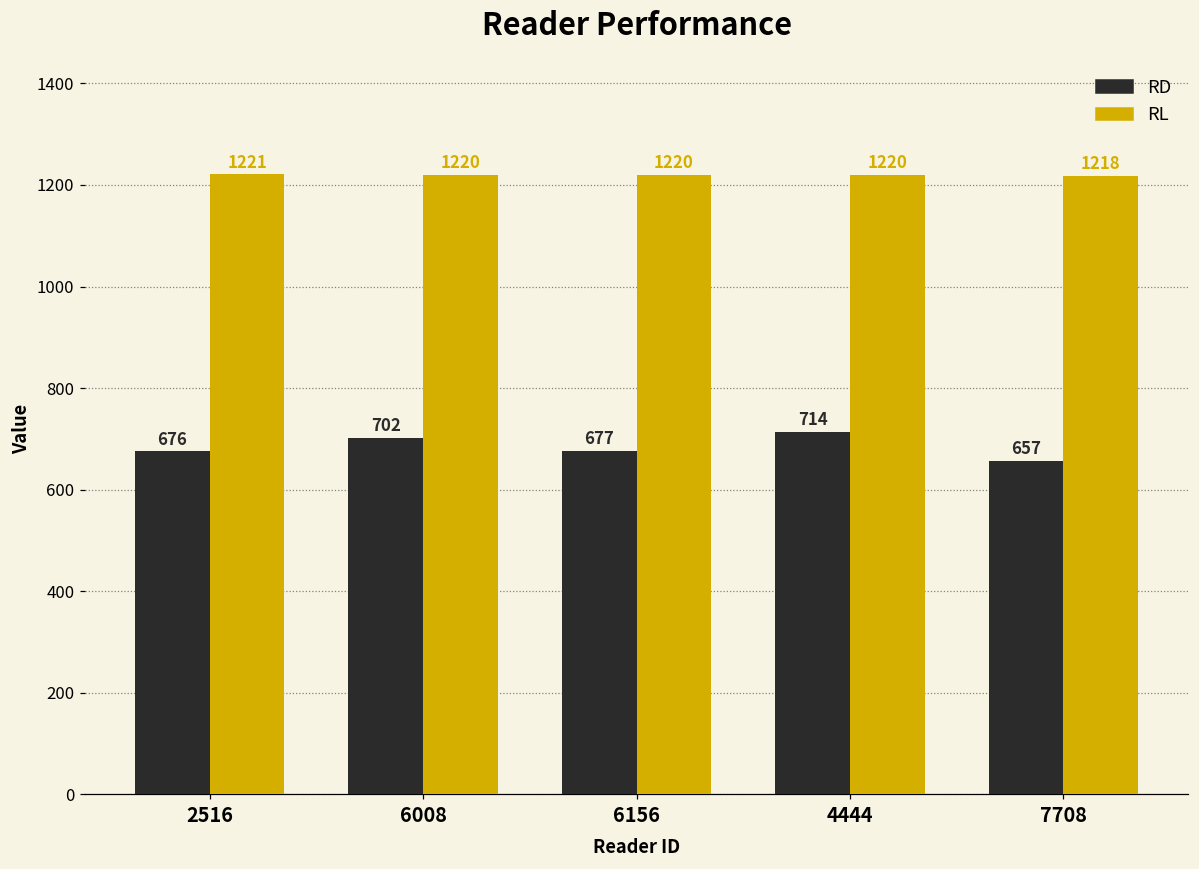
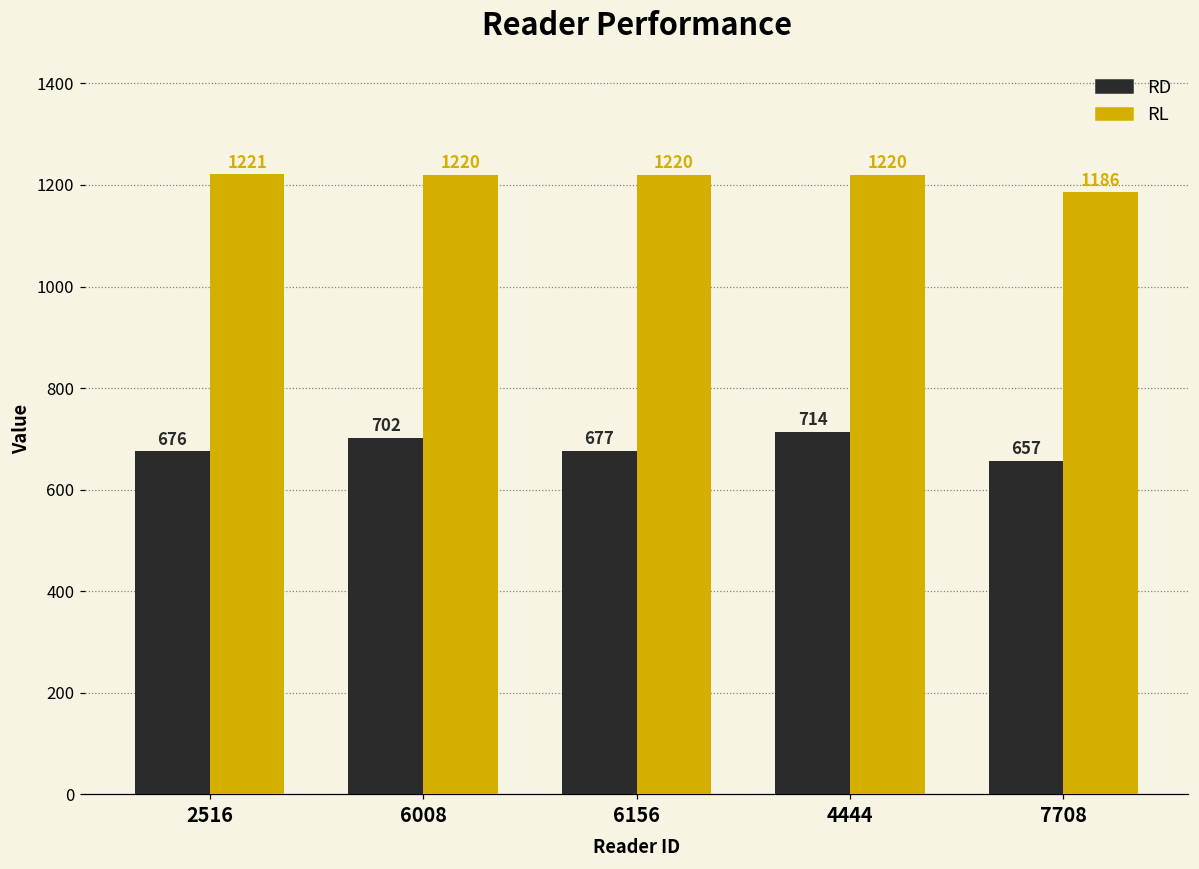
  {
    "RD": {
      "2516": 676,
      "6008": 702,
      "6156": 677,
      "4444": 714,
      "7708": 657
    },
    "RL": {
      "2516": 1221,
      "6008": 1220,
      "6156": 1220,
      "4444": 1220,
-     "7708": 1218
+     "7708": 1186
    }
  }
